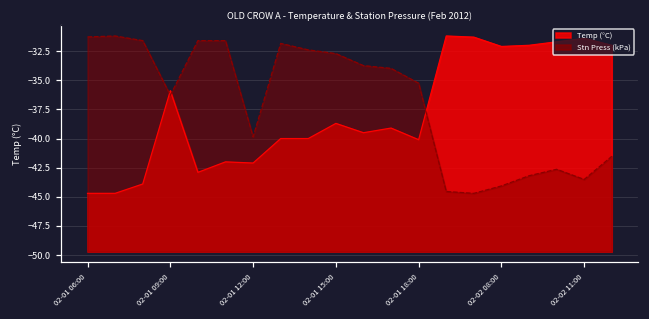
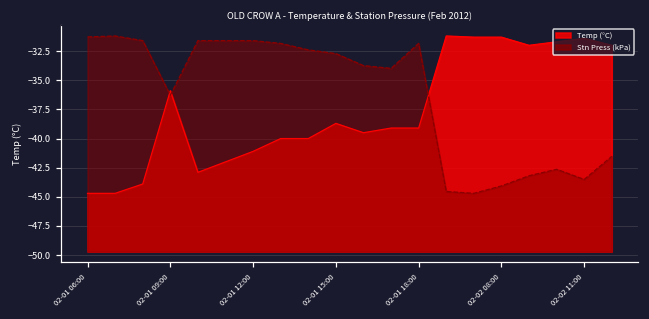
  {
    "Temp (°C)": {
      "02-01 06:00": -44.7,
      "02-01 09:00": -35.9,
-     "02-01 12:00": -42.1,
+     "02-01 12:00": -41.1,
      "02-01 15:00": -38.7,
-     "02-01 18:00": -40.1,
-     "02-02 08:00": -32.1
+     "02-01 18:00": -39.1,
+     "02-02 08:00": -31.3
    },
    "Stn Press (kPa)": {
      "02-01 06:00": -31.3,
      "02-01 09:00": -36.3,
-     "02-01 12:00": -39.9,
+     "02-01 12:00": -31.6,
      "02-01 15:00": -32.7,
-     "02-01 18:00": -35.3,
+     "02-01 18:00": -31.8,
      "02-02 08:00": -44.1,
      "02-02 11:00": -43.5
    }
  }
